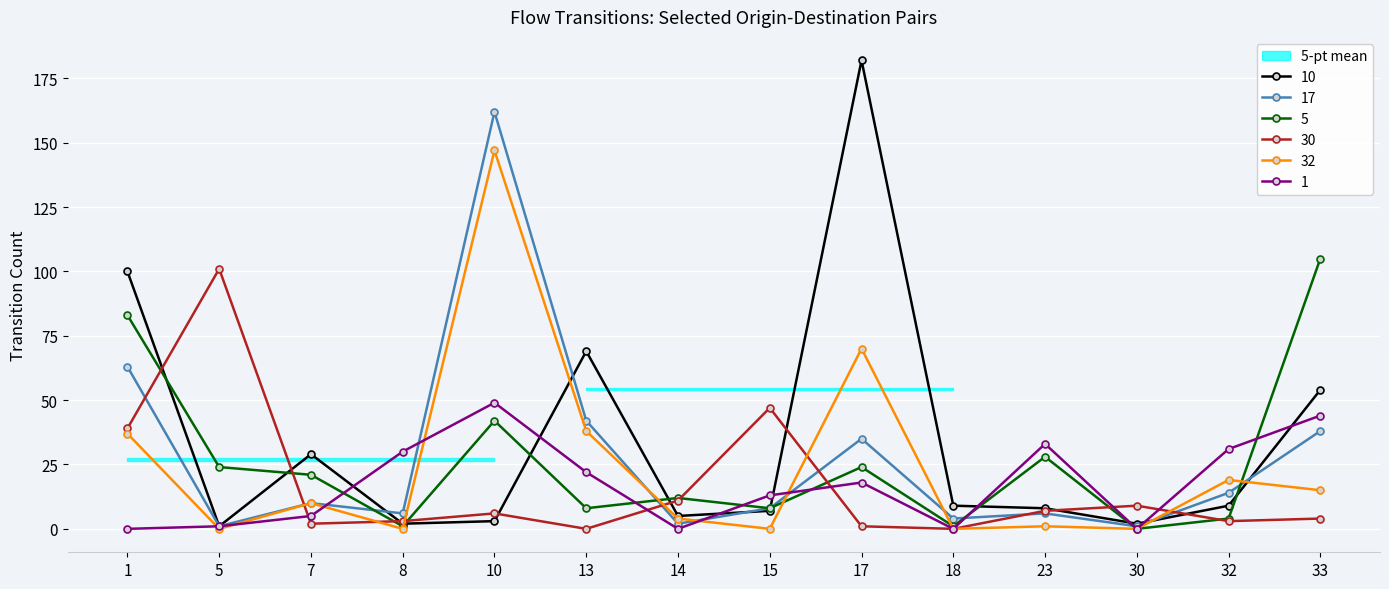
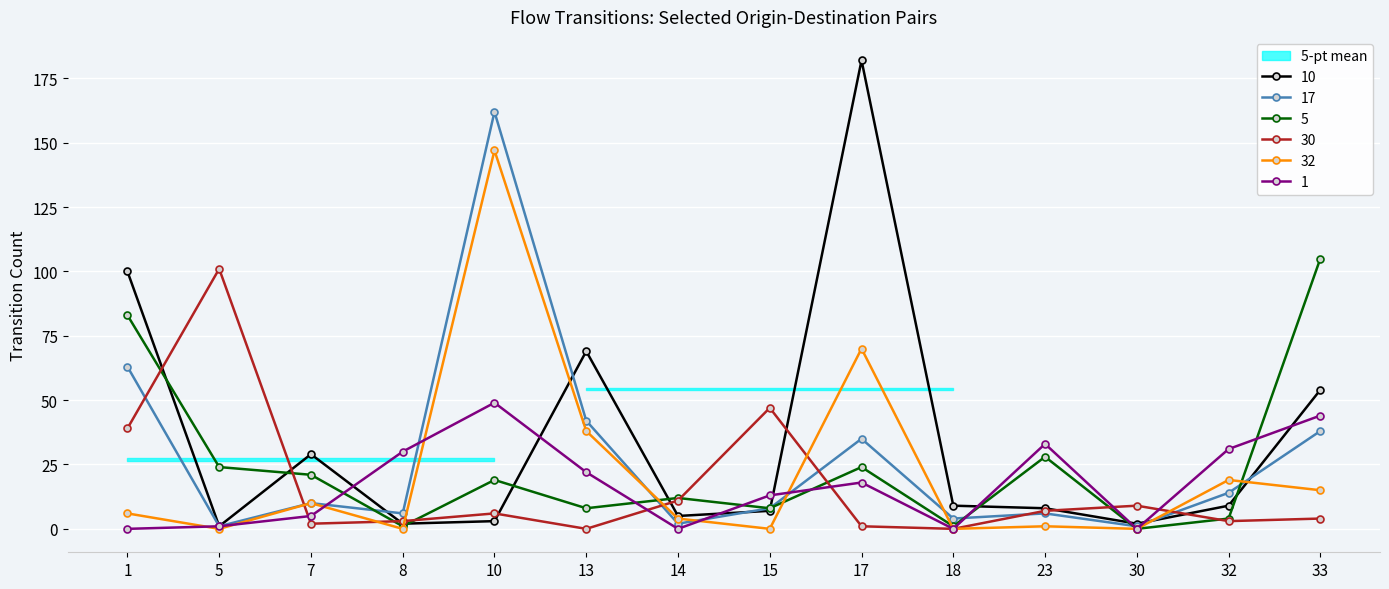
  {
    "10": {
      "1": 100,
      "7": 29,
      "8": 2,
      "10": 3,
      "13": 69,
      "14": 5,
      "17": 182,
      "18": 9,
      "30": 2,
      "32": 9,
      "33": 54
    },
    "17": {
      "1": 63,
      "8": 6,
      "10": 162,
      "13": 42,
      "14": 2,
      "17": 35,
      "18": 4,
      "23": 6,
      "30": 1,
      "32": 14,
      "33": 38
    },
    "5": {
      "1": 83,
      "5": 24,
      "7": 21,
      "8": 1,
-     "10": 42,
+     "10": 19,
      "13": 8,
      "17": 24,
      "18": 1,
      "23": 28,
      "33": 105
    },
    "30": {
      "1": 39,
      "5": 101,
      "7": 2,
      "8": 3,
      "10": 6,
      "13": 0,
      "15": 47,
      "17": 1,
      "30": 9,
      "33": 4
    },
    "32": {
-     "1": 37,
+     "1": 6,
      "5": 0,
      "8": 0,
      "10": 147,
      "13": 38,
      "14": 4,
      "15": 0,
      "17": 70,
      "23": 1,
      "32": 19,
      "33": 15
    },
    "1": {
      "1": 0,
      "7": 5,
      "8": 30,
      "10": 49,
      "13": 22,
      "14": 0,
      "15": 13,
      "17": 18,
      "23": 33,
      "32": 31,
      "33": 44
    }
  }
